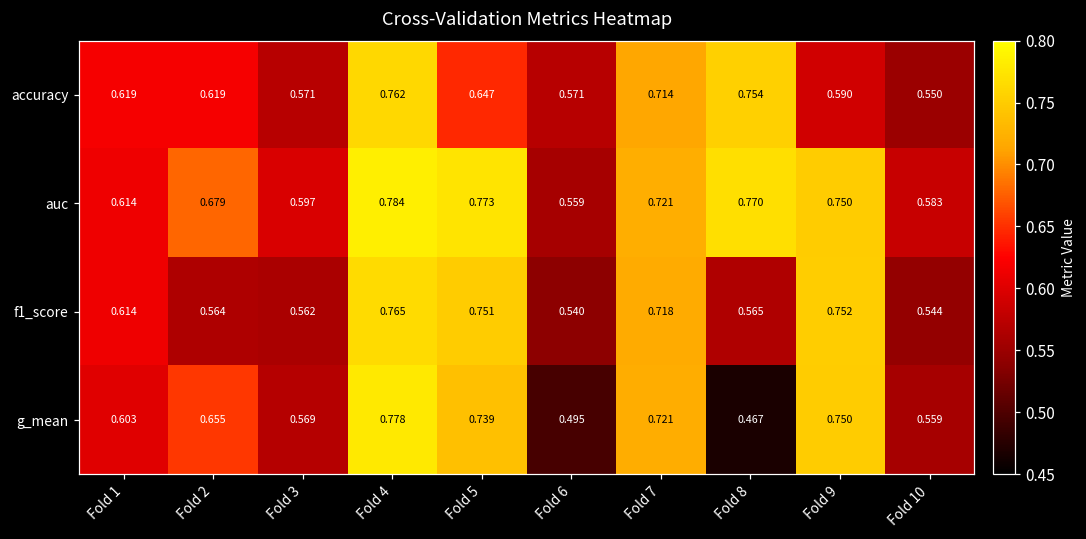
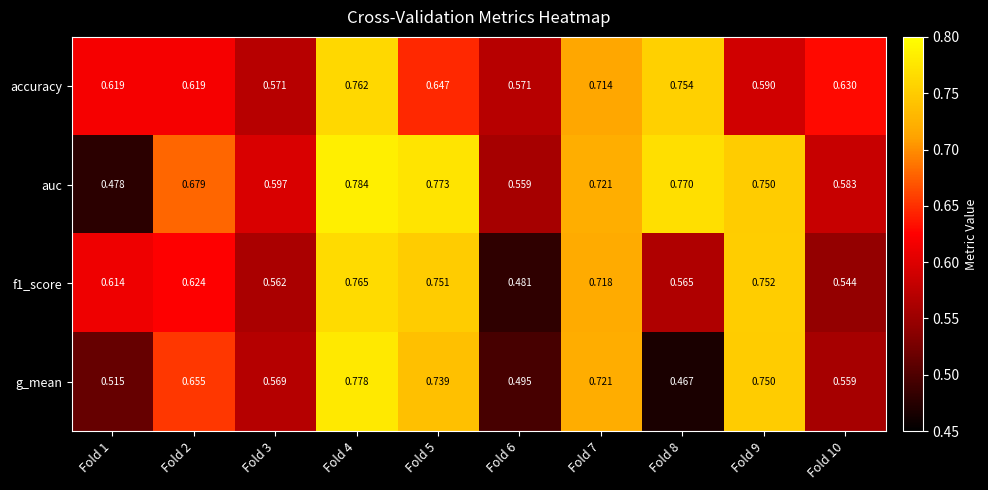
  {
    "accuracy": {
      "Fold 1": 0.619,
      "Fold 2": 0.619,
      "Fold 3": 0.571,
      "Fold 4": 0.762,
      "Fold 5": 0.647,
      "Fold 6": 0.571,
      "Fold 7": 0.714,
      "Fold 8": 0.754,
      "Fold 9": 0.590,
-     "Fold 10": 0.550
+     "Fold 10": 0.630
    },
    "auc": {
-     "Fold 1": 0.614,
+     "Fold 1": 0.478,
      "Fold 2": 0.679,
      "Fold 3": 0.597,
      "Fold 4": 0.784,
      "Fold 5": 0.773,
      "Fold 6": 0.559,
      "Fold 7": 0.721,
      "Fold 8": 0.770,
      "Fold 9": 0.750,
      "Fold 10": 0.583
    },
    "f1_score": {
      "Fold 1": 0.614,
-     "Fold 2": 0.564,
+     "Fold 2": 0.624,
      "Fold 3": 0.562,
      "Fold 4": 0.765,
      "Fold 5": 0.751,
-     "Fold 6": 0.540,
+     "Fold 6": 0.481,
      "Fold 7": 0.718,
      "Fold 8": 0.565,
      "Fold 9": 0.752,
      "Fold 10": 0.544
    },
    "g_mean": {
-     "Fold 1": 0.603,
+     "Fold 1": 0.515,
      "Fold 2": 0.655,
      "Fold 3": 0.569,
      "Fold 4": 0.778,
      "Fold 5": 0.739,
      "Fold 6": 0.495,
      "Fold 7": 0.721,
      "Fold 8": 0.467,
      "Fold 9": 0.750,
      "Fold 10": 0.559
    }
  }
